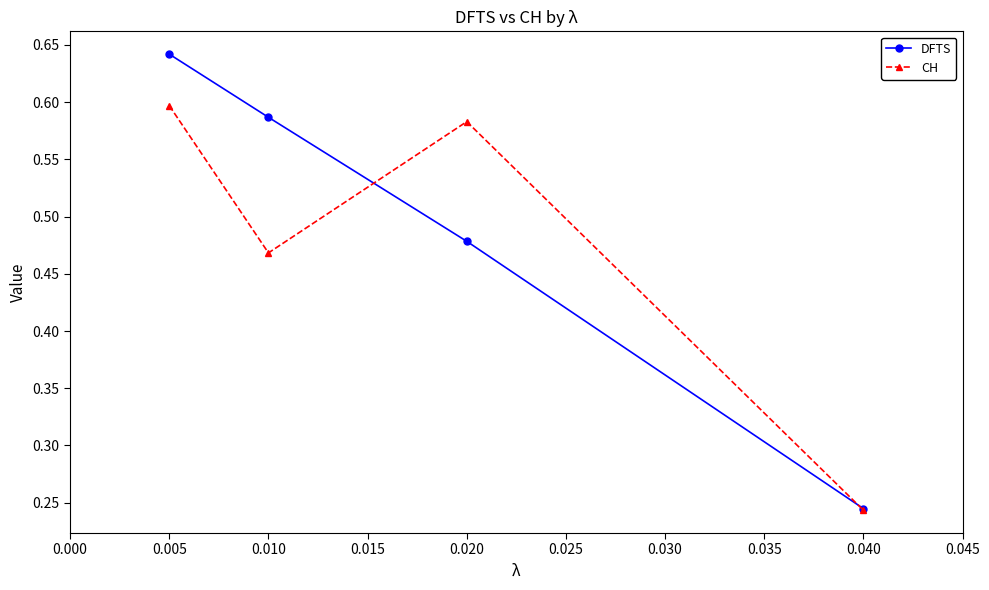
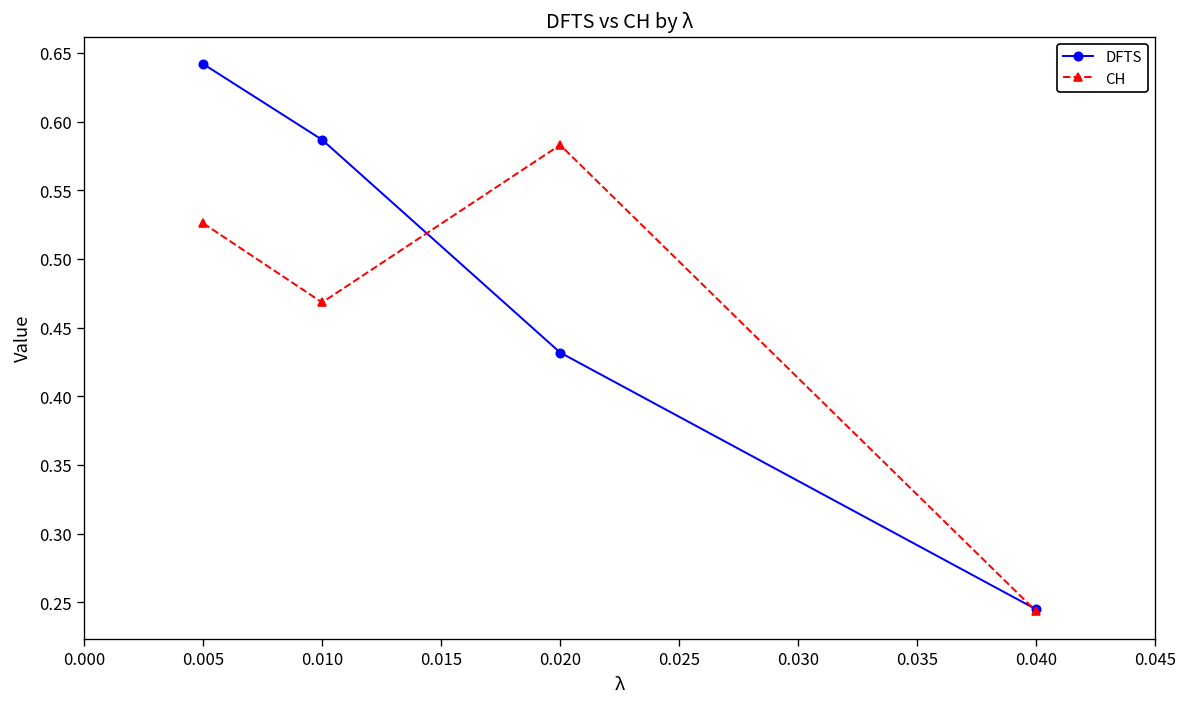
  {
    "DFTS": {
      "0.005": 0.642,
      "0.010": 0.587,
-     "0.020": 0.478
+     "0.020": 0.432
    },
    "CH": {
-     "0.005": 0.597,
+     "0.005": 0.526,
      "0.010": 0.468,
      "0.020": 0.583
    }
  }
